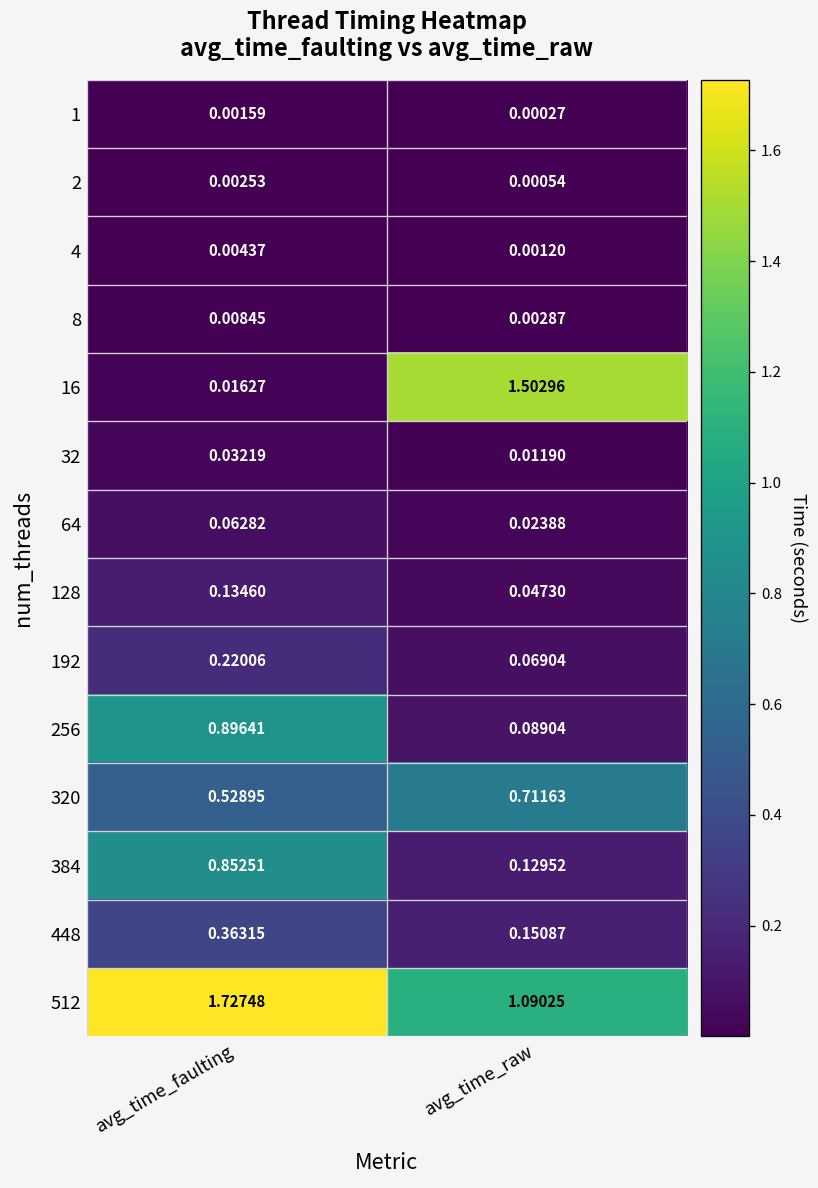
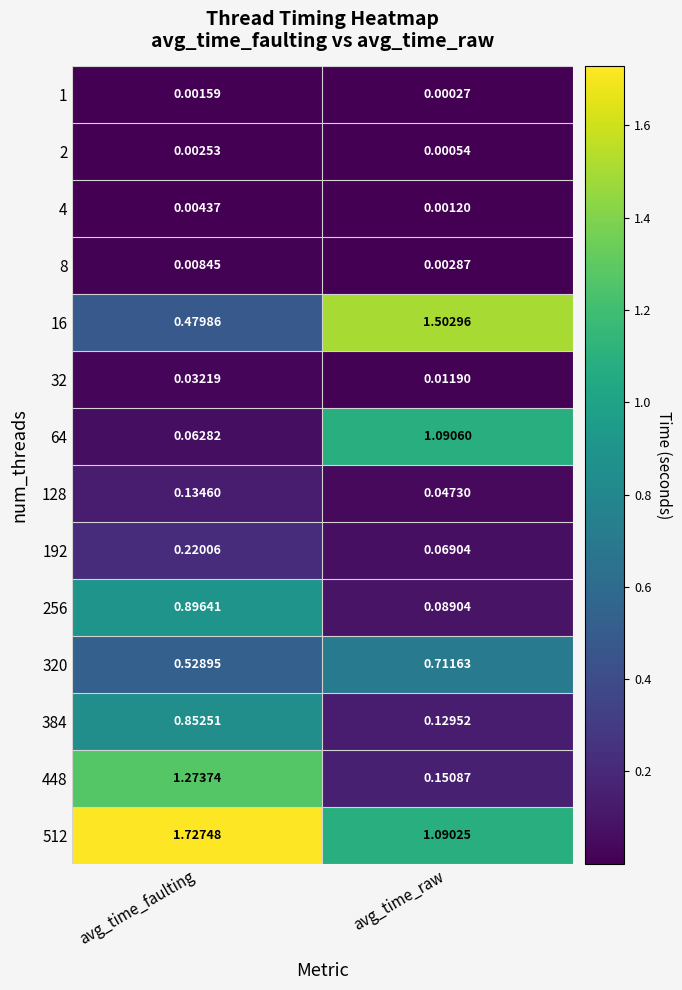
  {
    "1": {
      "avg_time_faulting": 0.00159,
      "avg_time_raw": 0.00027
    },
    "2": {
      "avg_time_faulting": 0.00253,
      "avg_time_raw": 0.00054
    },
    "4": {
      "avg_time_faulting": 0.00437,
      "avg_time_raw": 0.00120
    },
    "8": {
      "avg_time_faulting": 0.00845,
      "avg_time_raw": 0.00287
    },
    "16": {
-     "avg_time_faulting": 0.01627,
+     "avg_time_faulting": 0.47986,
      "avg_time_raw": 1.50296
    },
    "32": {
      "avg_time_faulting": 0.03219,
      "avg_time_raw": 0.01190
    },
    "64": {
      "avg_time_faulting": 0.06282,
-     "avg_time_raw": 0.02388
+     "avg_time_raw": 1.09060
    },
    "128": {
      "avg_time_faulting": 0.13460,
      "avg_time_raw": 0.04730
    },
    "192": {
      "avg_time_faulting": 0.22006,
      "avg_time_raw": 0.06904
    },
    "256": {
      "avg_time_faulting": 0.89641,
      "avg_time_raw": 0.08904
    },
    "320": {
      "avg_time_faulting": 0.52895,
      "avg_time_raw": 0.71163
    },
    "384": {
      "avg_time_faulting": 0.85251,
      "avg_time_raw": 0.12952
    },
    "448": {
-     "avg_time_faulting": 0.36315,
+     "avg_time_faulting": 1.27374,
      "avg_time_raw": 0.15087
    },
    "512": {
      "avg_time_faulting": 1.72748,
      "avg_time_raw": 1.09025
    }
  }
